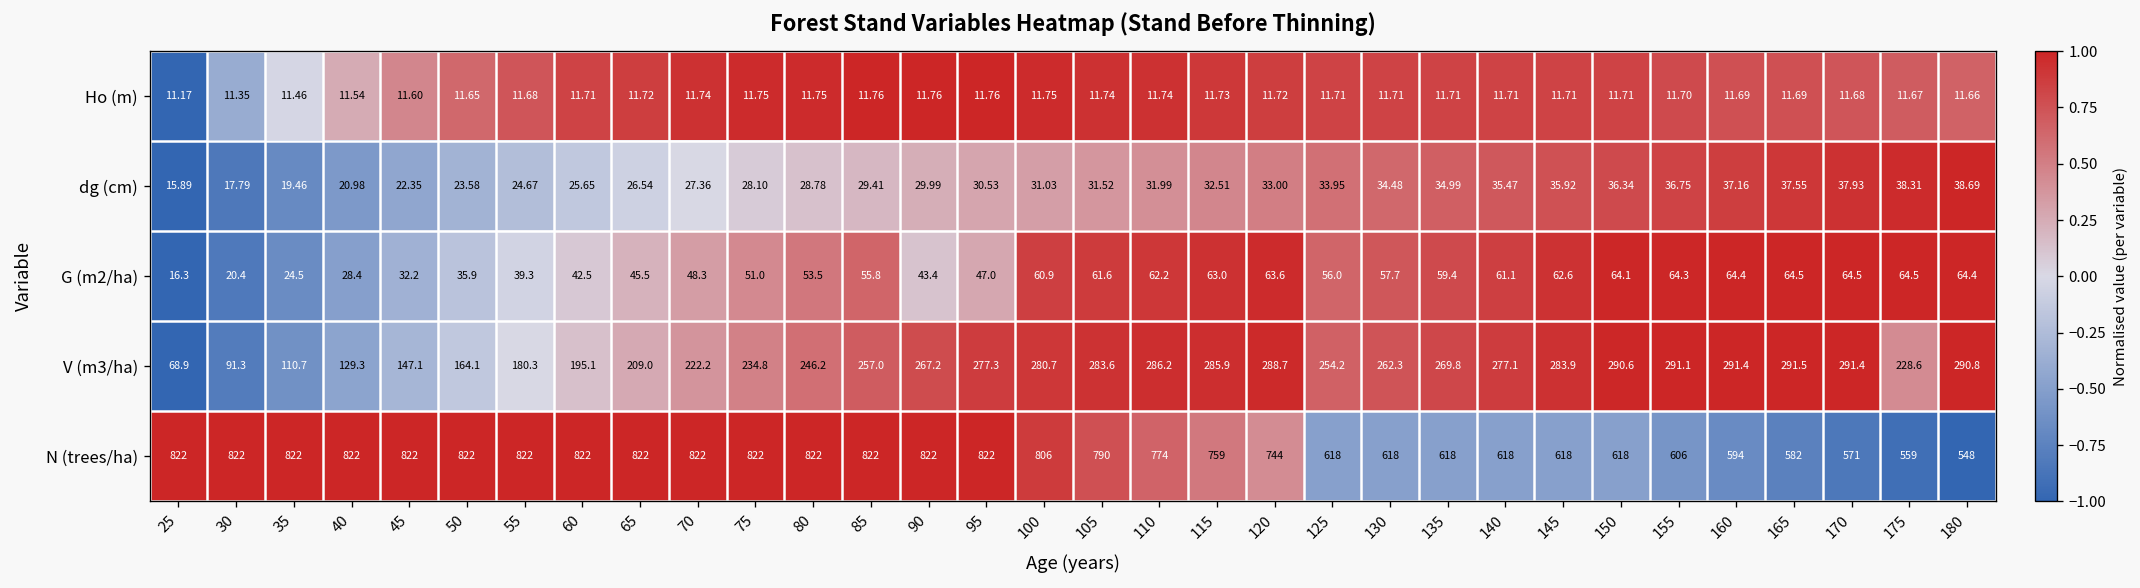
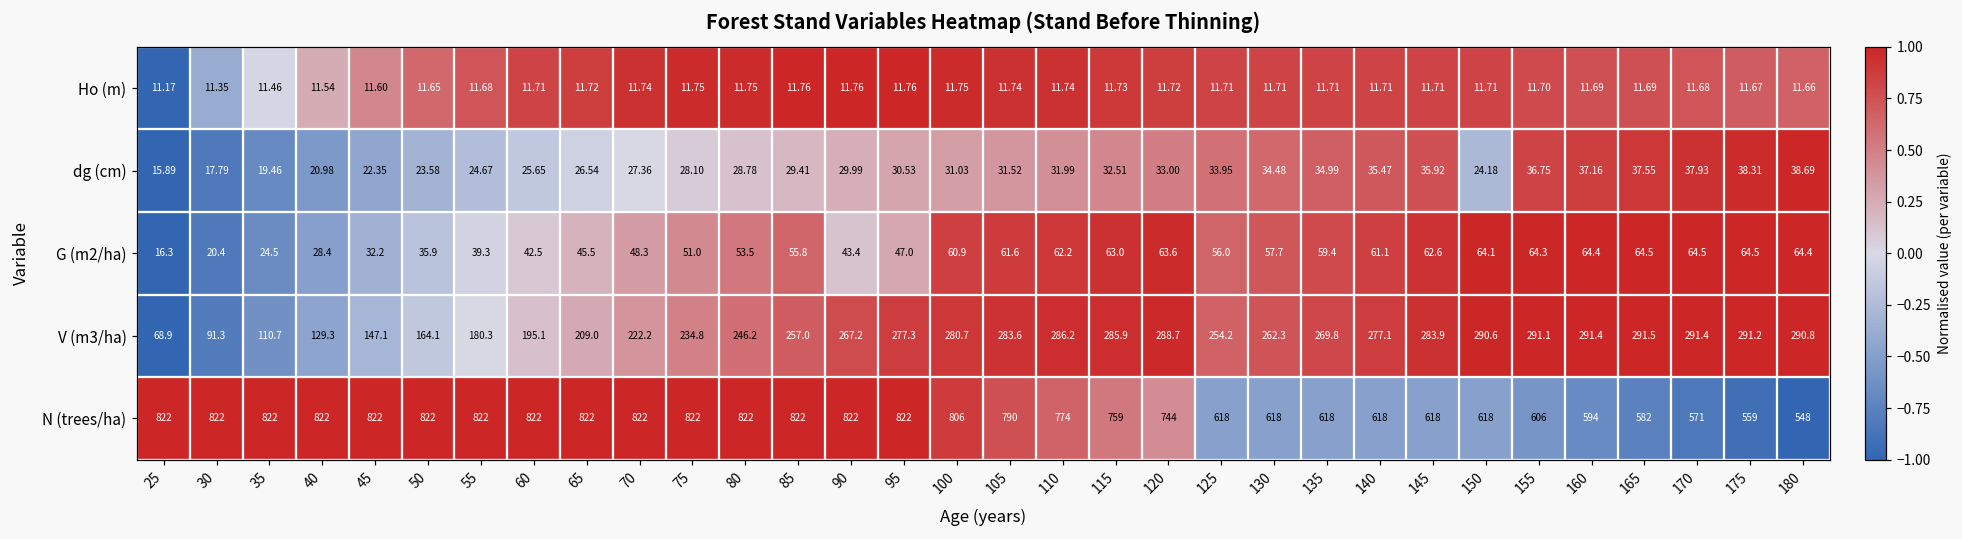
  {
    "Ho (m)": {
      "25": 11.17,
      "30": 11.35,
      "35": 11.46,
      "40": 11.54,
      "45": 11.60,
      "50": 11.65,
      "55": 11.68,
      "60": 11.71,
      "65": 11.72,
      "70": 11.74,
      "75": 11.75,
      "80": 11.75,
      "85": 11.76,
      "90": 11.76,
      "95": 11.76,
      "100": 11.75,
      "105": 11.74,
      "110": 11.74,
      "115": 11.73,
      "120": 11.72,
      "125": 11.71,
      "130": 11.71,
      "135": 11.71,
      "140": 11.71,
      "145": 11.71,
      "150": 11.71,
      "155": 11.70,
      "160": 11.69,
      "165": 11.69,
      "170": 11.68,
      "175": 11.67,
      "180": 11.66
    },
    "dg (cm)": {
      "25": 15.89,
      "30": 17.79,
      "35": 19.46,
      "40": 20.98,
      "45": 22.35,
      "50": 23.58,
      "55": 24.67,
      "60": 25.65,
      "65": 26.54,
      "70": 27.36,
      "75": 28.10,
      "80": 28.78,
      "85": 29.41,
      "90": 29.99,
      "95": 30.53,
      "100": 31.03,
      "105": 31.52,
      "110": 31.99,
      "115": 32.51,
      "120": 33.00,
      "125": 33.95,
      "130": 34.48,
      "135": 34.99,
      "140": 35.47,
      "145": 35.92,
-     "150": 36.34,
+     "150": 24.18,
      "155": 36.75,
      "160": 37.16,
      "165": 37.55,
      "170": 37.93,
      "175": 38.31,
      "180": 38.69
    },
    "G (m2/ha)": {
      "25": 16.3,
      "30": 20.4,
      "35": 24.5,
      "40": 28.4,
      "45": 32.2,
      "50": 35.9,
      "55": 39.3,
      "60": 42.5,
      "65": 45.5,
      "70": 48.3,
      "75": 51.0,
      "80": 53.5,
      "85": 55.8,
      "90": 43.4,
      "95": 47.0,
      "100": 60.9,
      "105": 61.6,
      "110": 62.2,
      "115": 63.0,
      "120": 63.6,
      "125": 56.0,
      "130": 57.7,
      "135": 59.4,
      "140": 61.1,
      "145": 62.6,
      "150": 64.1,
      "155": 64.3,
      "160": 64.4,
      "165": 64.5,
      "170": 64.5,
      "175": 64.5,
      "180": 64.4
    },
    "V (m3/ha)": {
      "25": 68.9,
      "30": 91.3,
      "35": 110.7,
      "40": 129.3,
      "45": 147.1,
      "50": 164.1,
      "55": 180.3,
      "60": 195.1,
      "65": 209.0,
      "70": 222.2,
      "75": 234.8,
      "80": 246.2,
      "85": 257.0,
      "90": 267.2,
      "95": 277.3,
      "100": 280.7,
      "105": 283.6,
      "110": 286.2,
      "115": 285.9,
      "120": 288.7,
      "125": 254.2,
      "130": 262.3,
      "135": 269.8,
      "140": 277.1,
      "145": 283.9,
      "150": 290.6,
      "155": 291.1,
      "160": 291.4,
      "165": 291.5,
      "170": 291.4,
-     "175": 228.6,
+     "175": 291.2,
      "180": 290.8
    },
    "N (trees/ha)": {
      "25": 822,
      "30": 822,
      "35": 822,
      "40": 822,
      "45": 822,
      "50": 822,
      "55": 822,
      "60": 822,
      "65": 822,
      "70": 822,
      "75": 822,
      "80": 822,
      "85": 822,
      "90": 822,
      "95": 822,
      "100": 806,
      "105": 790,
      "110": 774,
      "115": 759,
      "120": 744,
      "125": 618,
      "130": 618,
      "135": 618,
      "140": 618,
      "145": 618,
      "150": 618,
      "155": 606,
      "160": 594,
      "165": 582,
      "170": 571,
      "175": 559,
      "180": 548
    }
  }
